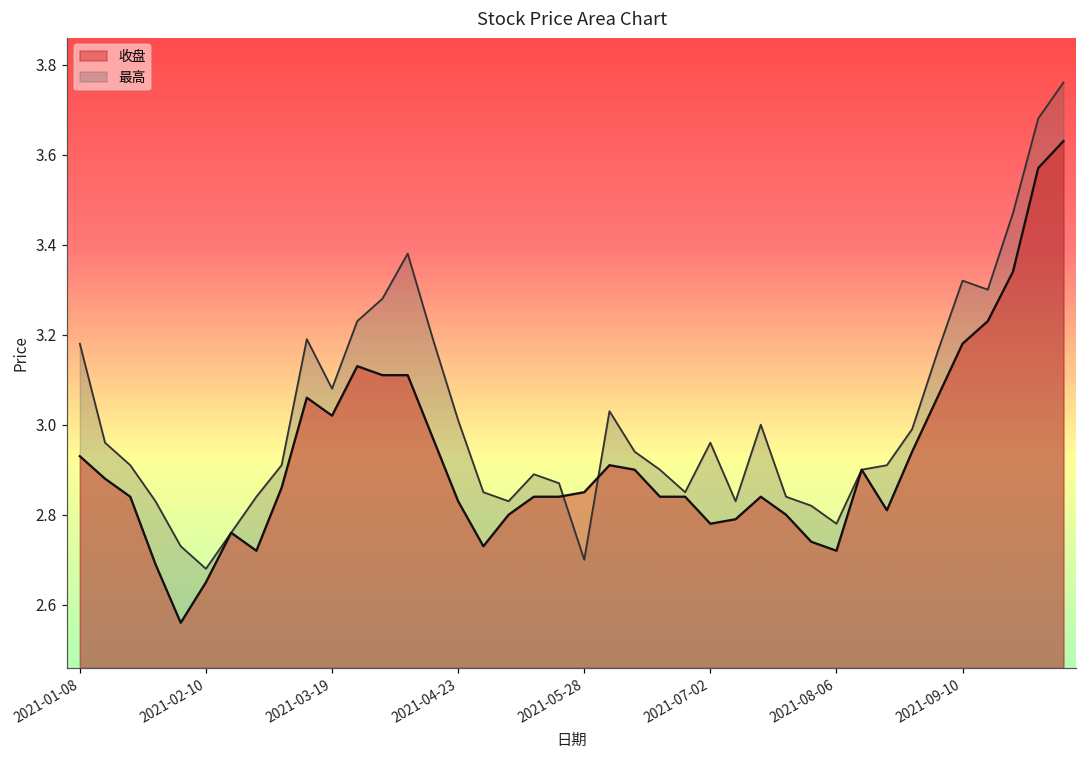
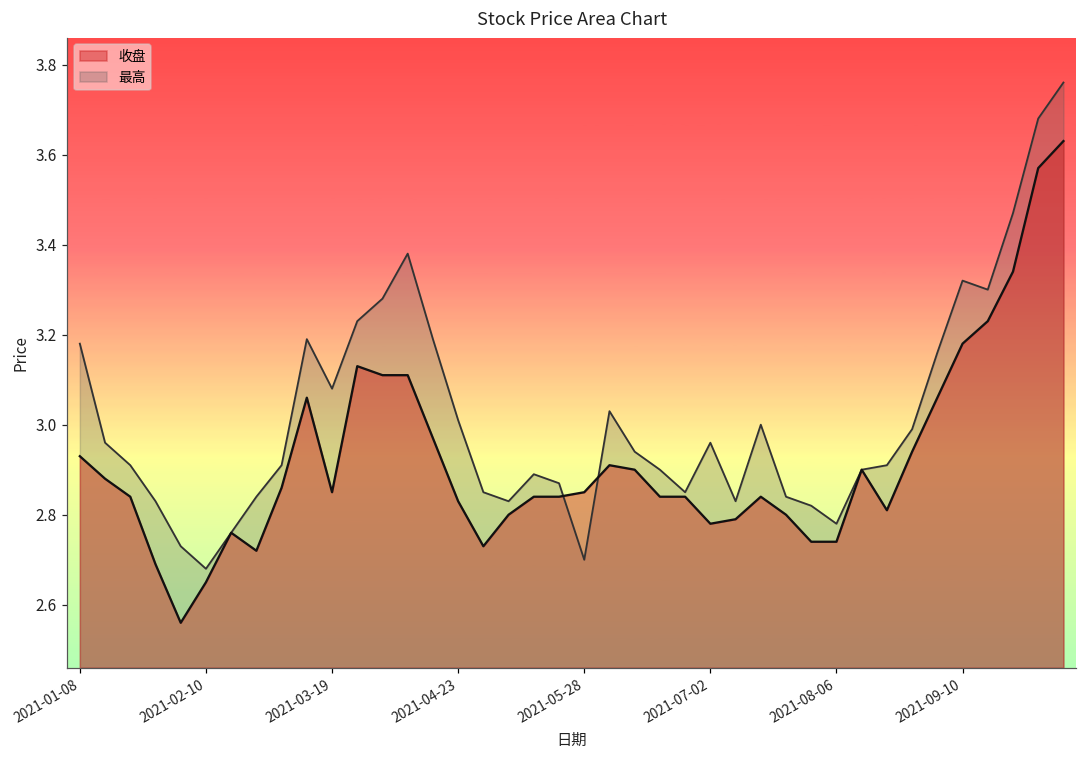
  {
    "收盘": {
      "2021-01-08": 2.93,
      "2021-02-10": 2.65,
-     "2021-03-19": 3.02,
+     "2021-03-19": 2.85,
      "2021-04-23": 2.83,
      "2021-05-28": 2.85,
      "2021-07-02": 2.78,
-     "2021-08-06": 2.72,
+     "2021-08-06": 2.74,
      "2021-09-10": 3.18
    },
    "最高": {
      "2021-01-08": 3.18,
      "2021-02-10": 2.68,
      "2021-03-19": 3.08,
      "2021-04-23": 3.01,
      "2021-05-28": 2.70,
      "2021-07-02": 2.96,
      "2021-08-06": 2.78,
      "2021-09-10": 3.32
    }
  }
